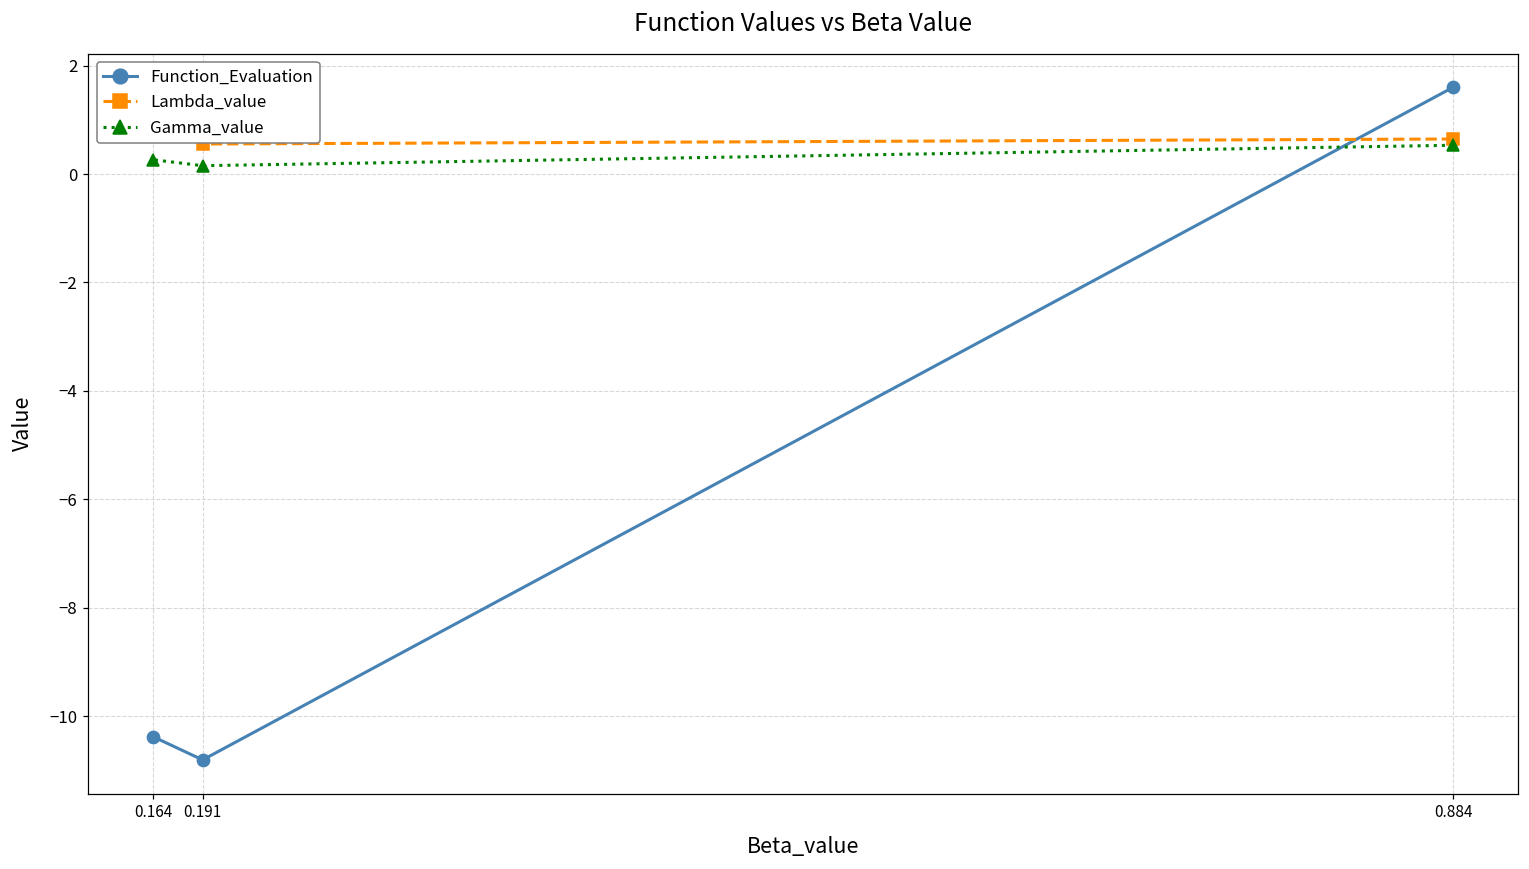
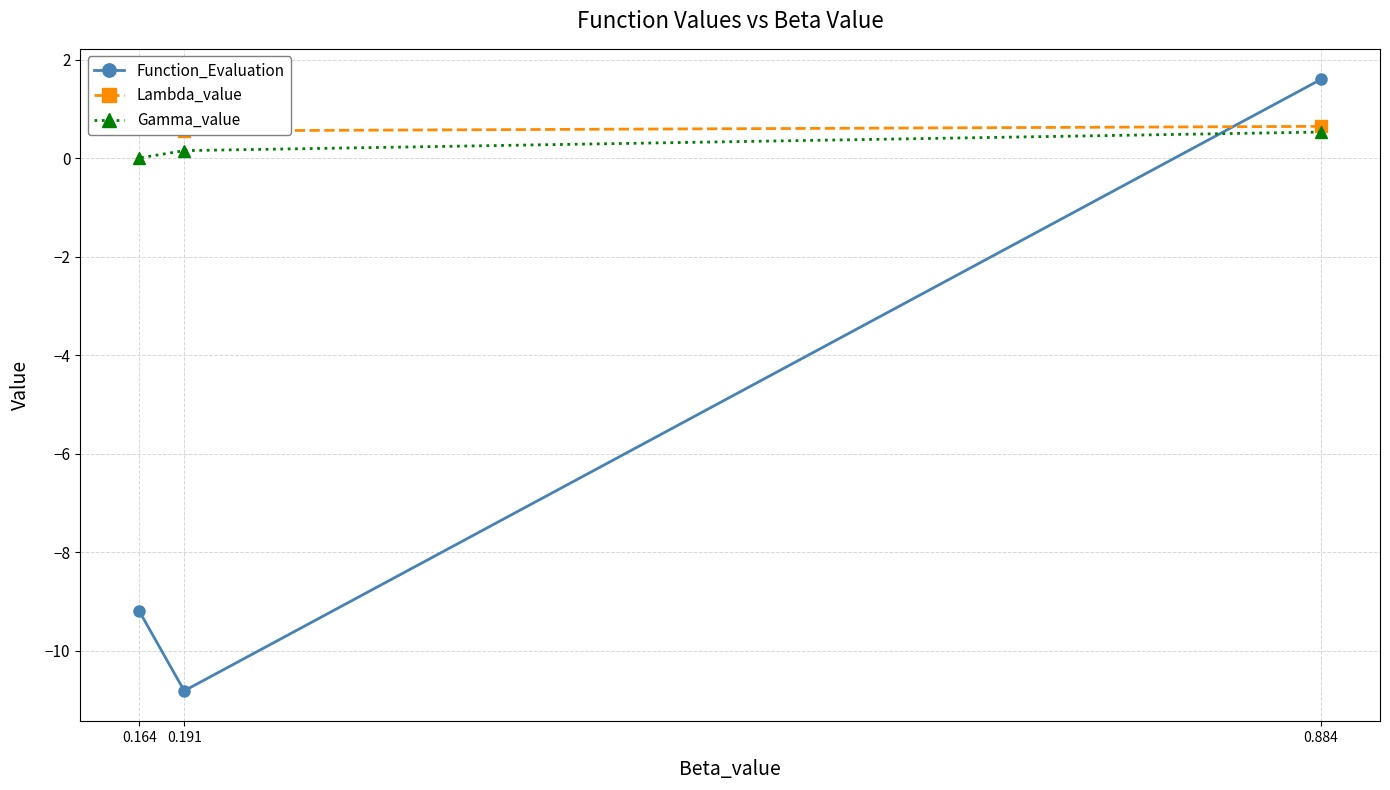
  {
    "Function_Evaluation": {
-     "0.164": -10.4,
+     "0.164": -9.2,
      "0.191": -10.8,
      "0.884": 1.6
    },
    "Lambda_value": {
      "0.884": 0.6
    },
    "Gamma_value": {
-     "0.164": 0.3,
+     "0.164": 0.0,
      "0.191": 0.2,
      "0.884": 0.5
    }
  }
